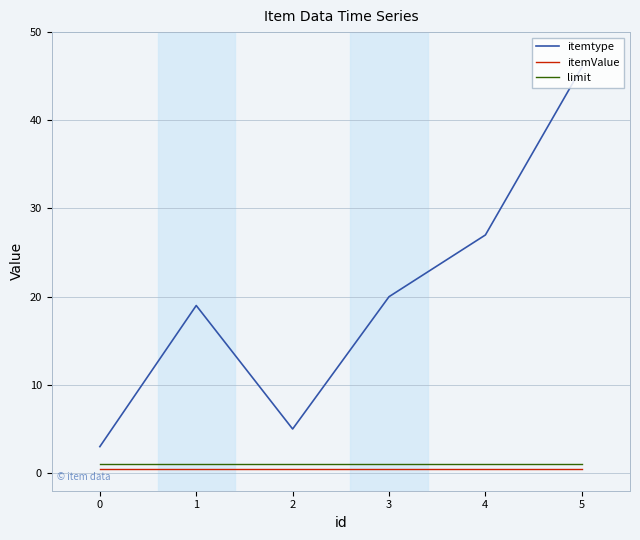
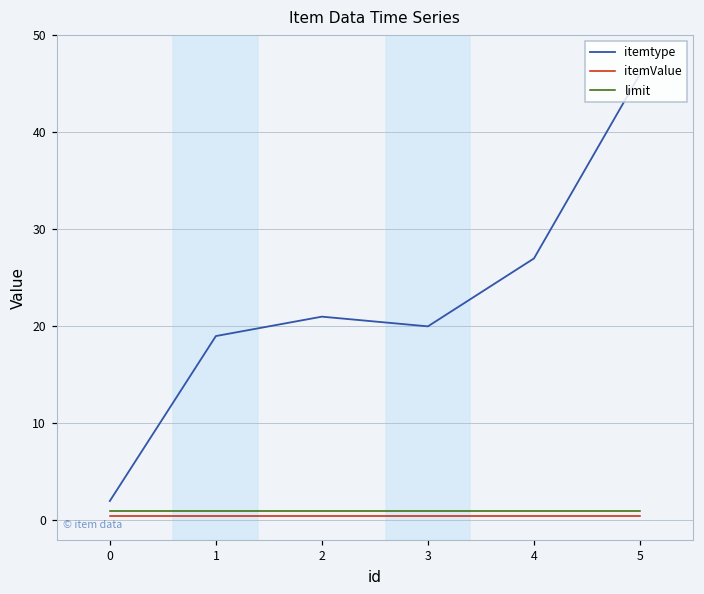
  {
    "itemtype": {
-     "0": 3,
+     "0": 2,
      "1": 19,
-     "2": 5,
+     "2": 21,
      "3": 20,
      "4": 27
    },
    "itemValue": {
      "0": 1,
      "1": 1,
      "2": 1,
      "3": 1,
      "4": 1,
      "5": 1
    },
    "limit": {
      "0": 1,
      "1": 1,
      "2": 1,
      "3": 1,
      "4": 1,
      "5": 1
    }
  }
